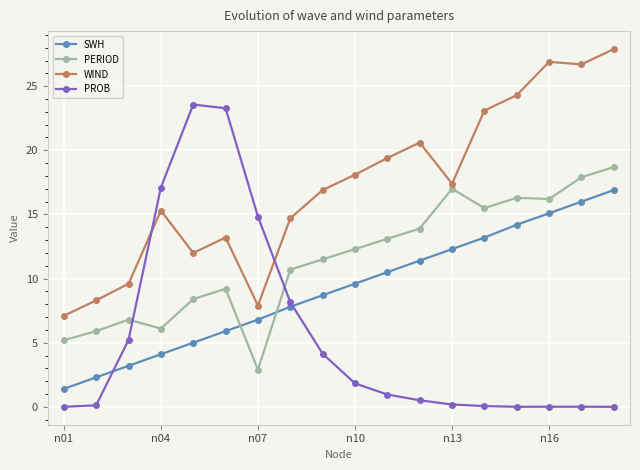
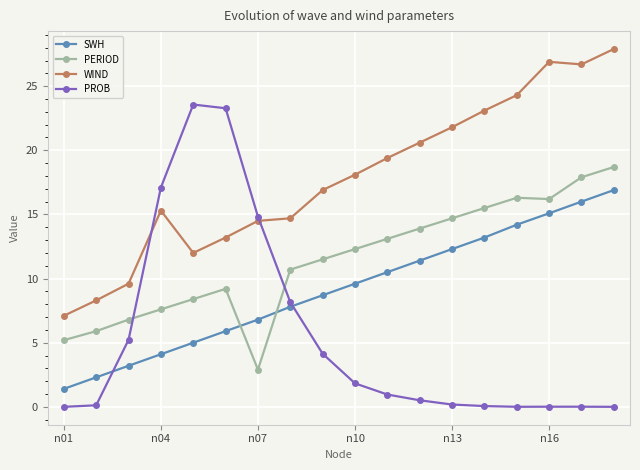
  {
    "PERIOD": {
      "n01": 5.2,
-     "n04": 6.1,
+     "n04": 7.6,
      "n07": 2.9,
      "n10": 12.3,
-     "n13": 17.0,
+     "n13": 14.7,
      "n16": 16.2
    },
    "WIND": {
      "n01": 7.1,
      "n04": 15.3,
-     "n07": 7.9,
+     "n07": 14.5,
      "n10": 18.1,
-     "n13": 17.4,
+     "n13": 21.8,
      "n16": 26.9
    }
  }
